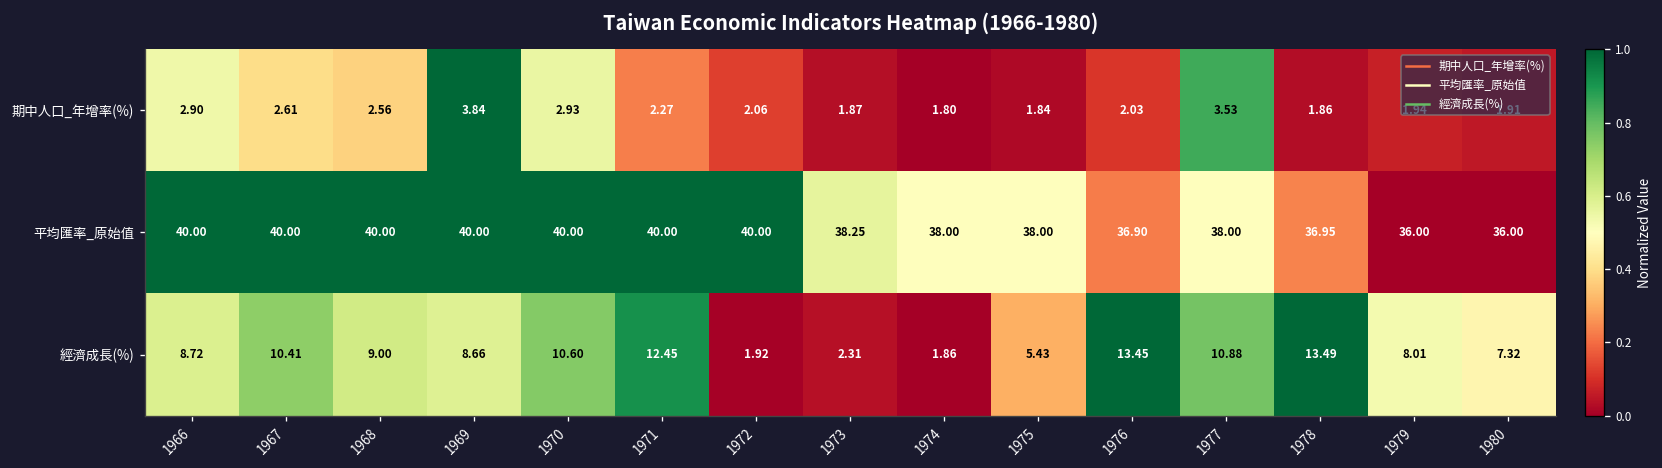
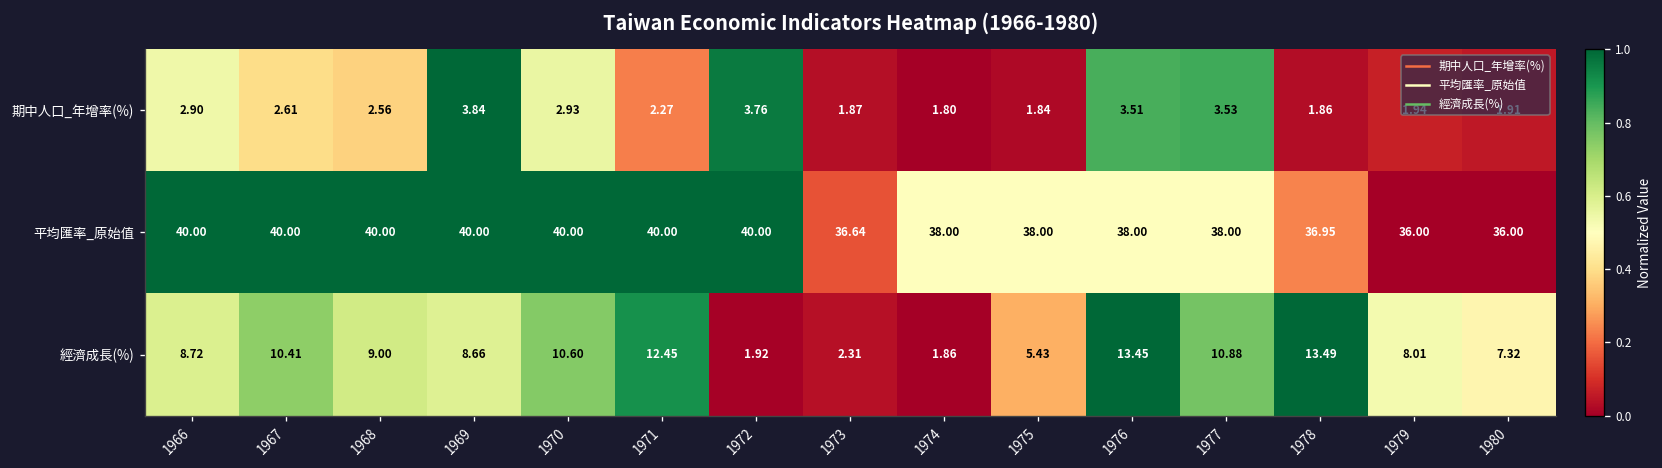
  {
    "期中人口_年增率(%)": {
      "1966": 2.90,
      "1967": 2.61,
      "1968": 2.56,
      "1969": 3.84,
      "1970": 2.93,
      "1971": 2.27,
-     "1972": 2.06,
+     "1972": 3.76,
      "1973": 1.87,
      "1974": 1.80,
      "1975": 1.84,
-     "1976": 2.03,
+     "1976": 3.51,
      "1977": 3.53,
      "1978": 1.86
    },
    "平均匯率_原始值": {
      "1966": 40.00,
      "1967": 40.00,
      "1968": 40.00,
      "1969": 40.00,
      "1970": 40.00,
      "1971": 40.00,
      "1972": 40.00,
-     "1973": 38.25,
+     "1973": 36.64,
      "1974": 38.00,
      "1975": 38.00,
-     "1976": 36.90,
+     "1976": 38.00,
      "1977": 38.00,
      "1978": 36.95,
      "1979": 36.00,
      "1980": 36.00
    },
    "經濟成長(%)": {
      "1966": 8.72,
      "1967": 10.41,
      "1968": 9.00,
      "1969": 8.66,
      "1970": 10.60,
      "1971": 12.45,
      "1972": 1.92,
      "1973": 2.31,
      "1974": 1.86,
      "1975": 5.43,
      "1976": 13.45,
      "1977": 10.88,
      "1978": 13.49,
      "1979": 8.01,
      "1980": 7.32
    }
  }
